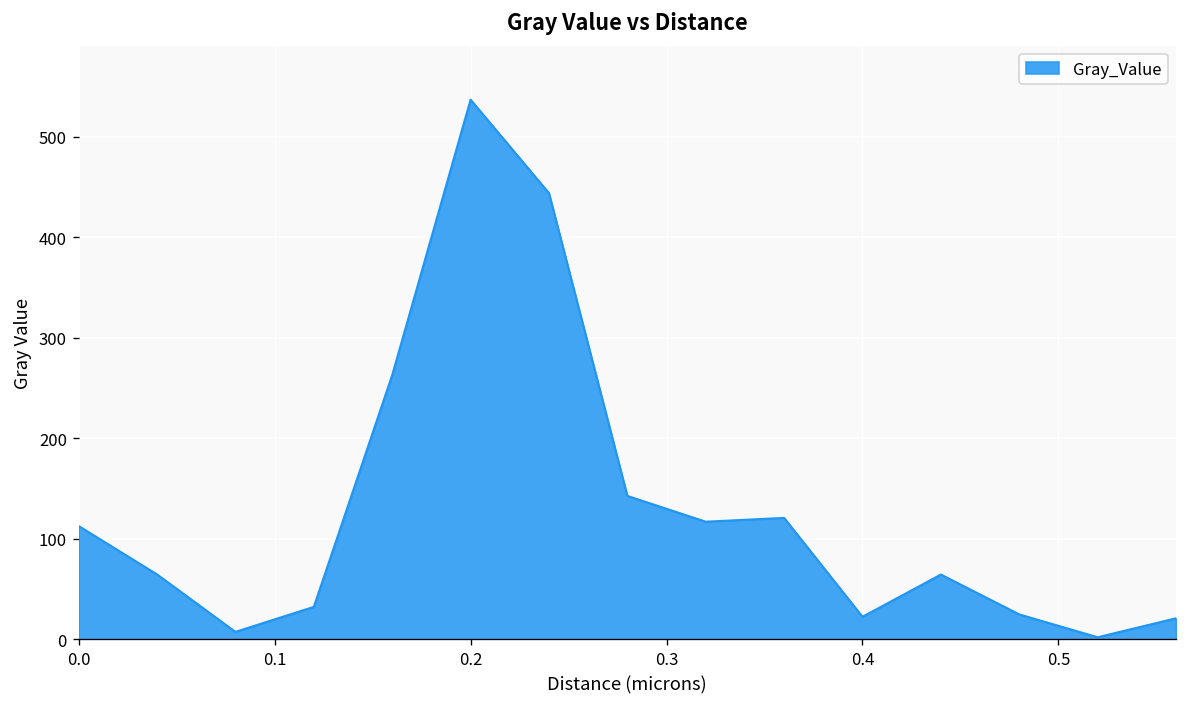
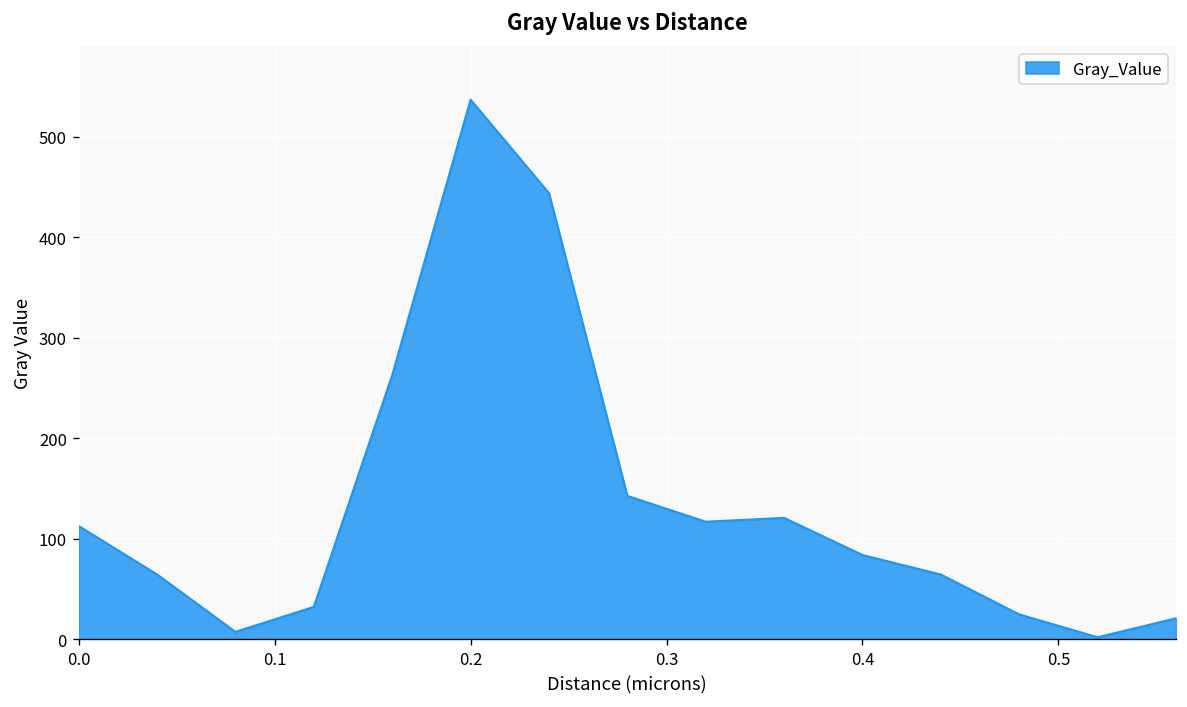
  {
    "0.0": 110,
    "0.2": 540,
-   "0.4": 20
+   "0.4": 80
  }
